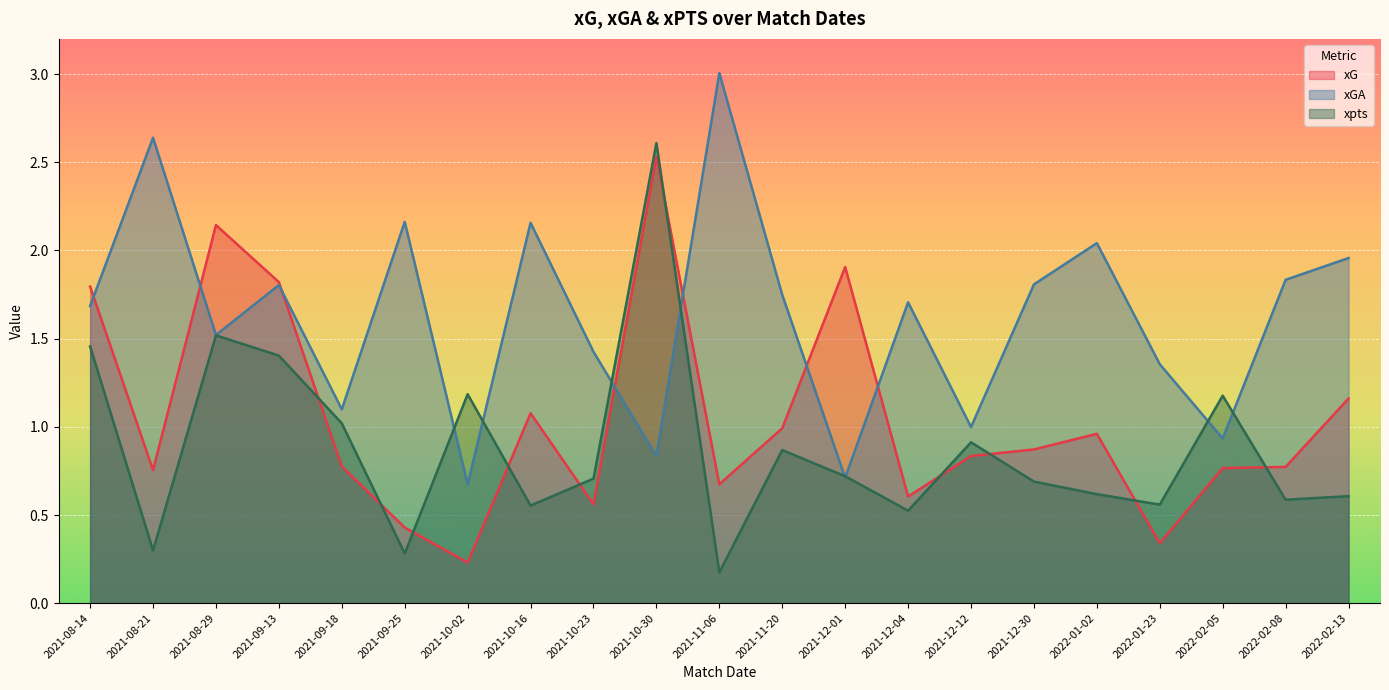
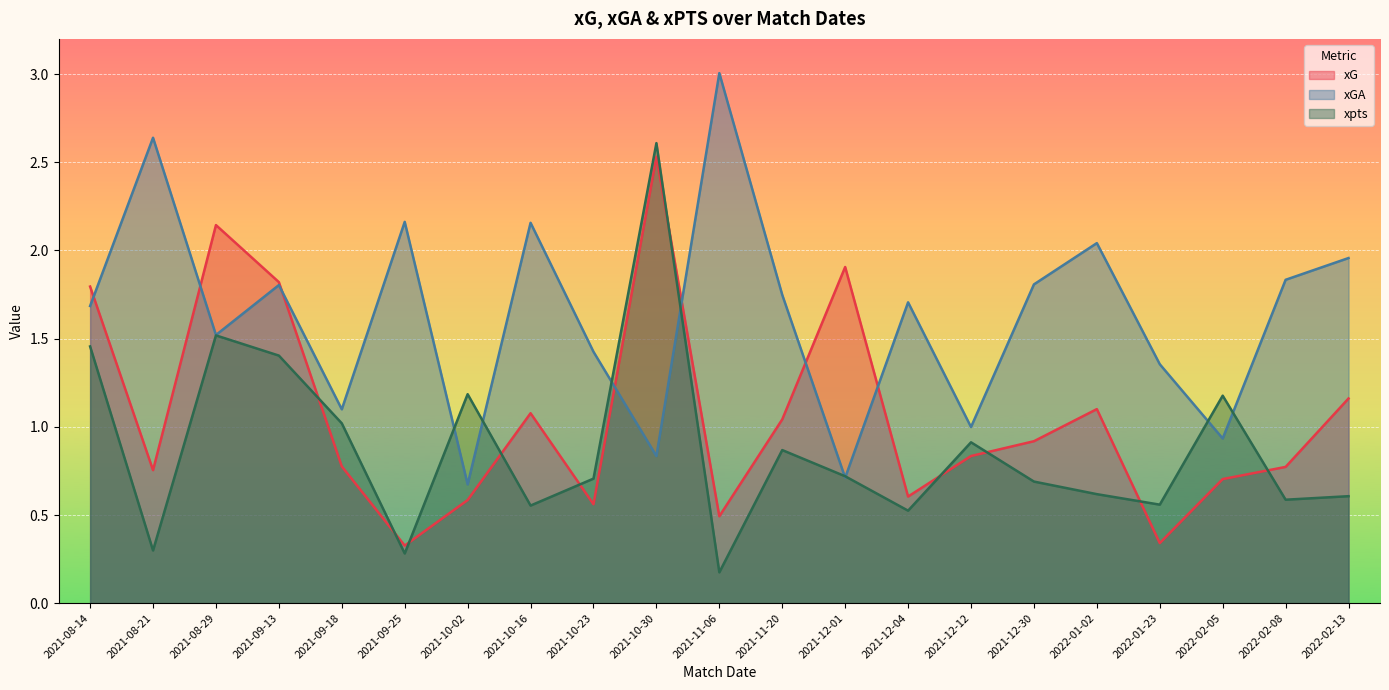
  {
    "xG": {
      "2021-08-14": 1.80,
      "2021-08-21": 0.75,
      "2021-08-29": 2.14,
      "2021-09-13": 1.82,
      "2021-09-18": 0.78,
-     "2021-09-25": 0.43,
-     "2021-10-02": 0.23,
+     "2021-09-25": 0.33,
+     "2021-10-02": 0.58,
      "2021-10-16": 1.08,
      "2021-10-23": 0.56,
      "2021-10-30": 2.53,
-     "2021-11-06": 0.67,
-     "2021-11-20": 0.99,
+     "2021-11-06": 0.49,
+     "2021-11-20": 1.04,
      "2021-12-01": 1.91,
      "2021-12-04": 0.60,
      "2021-12-12": 0.83,
-     "2021-12-30": 0.87,
-     "2022-01-02": 0.96,
+     "2021-12-30": 0.92,
+     "2022-01-02": 1.10,
      "2022-01-23": 0.34,
-     "2022-02-05": 0.77,
+     "2022-02-05": 0.70,
      "2022-02-08": 0.77,
      "2022-02-13": 1.16
    }
  }
